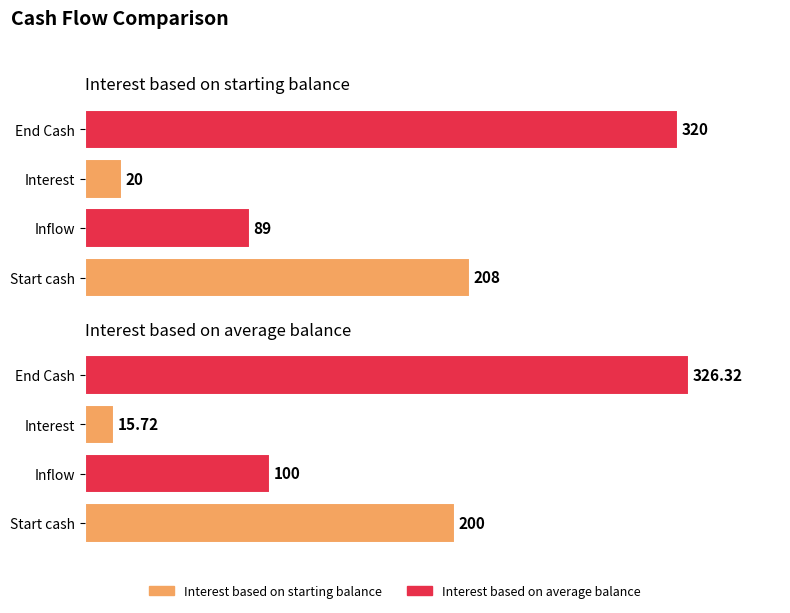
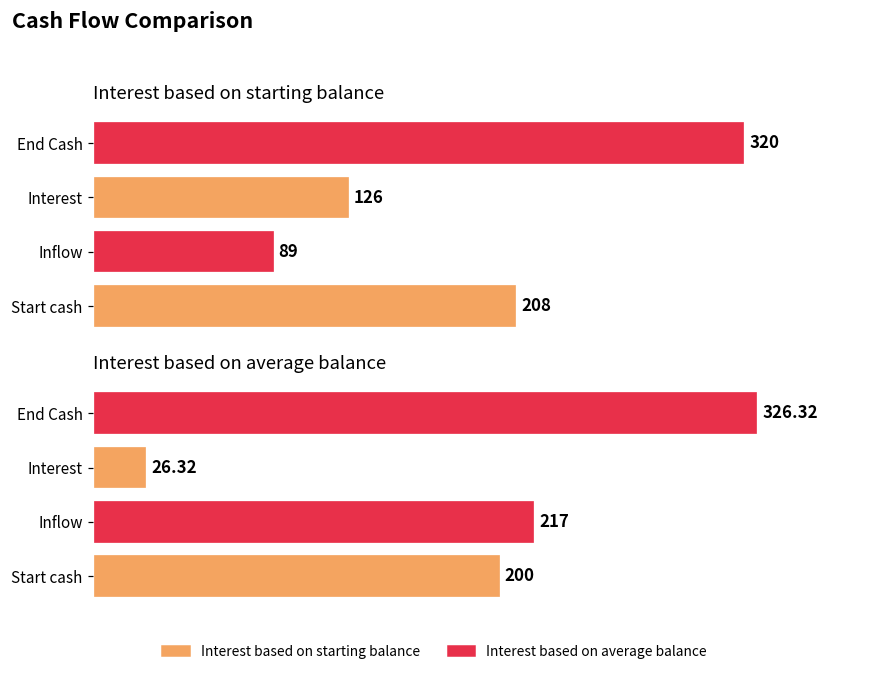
  {
    "Interest based on starting balance": {
      "End Cash": 320,
-     "Interest": 20,
+     "Interest": 126,
      "Inflow": 89,
      "Start cash": 208
    },
    "Interest based on average balance": {
      "End Cash": 326.32,
-     "Interest": 15.72,
-     "Inflow": 100,
+     "Interest": 26.32,
+     "Inflow": 217,
      "Start cash": 200
    }
  }
